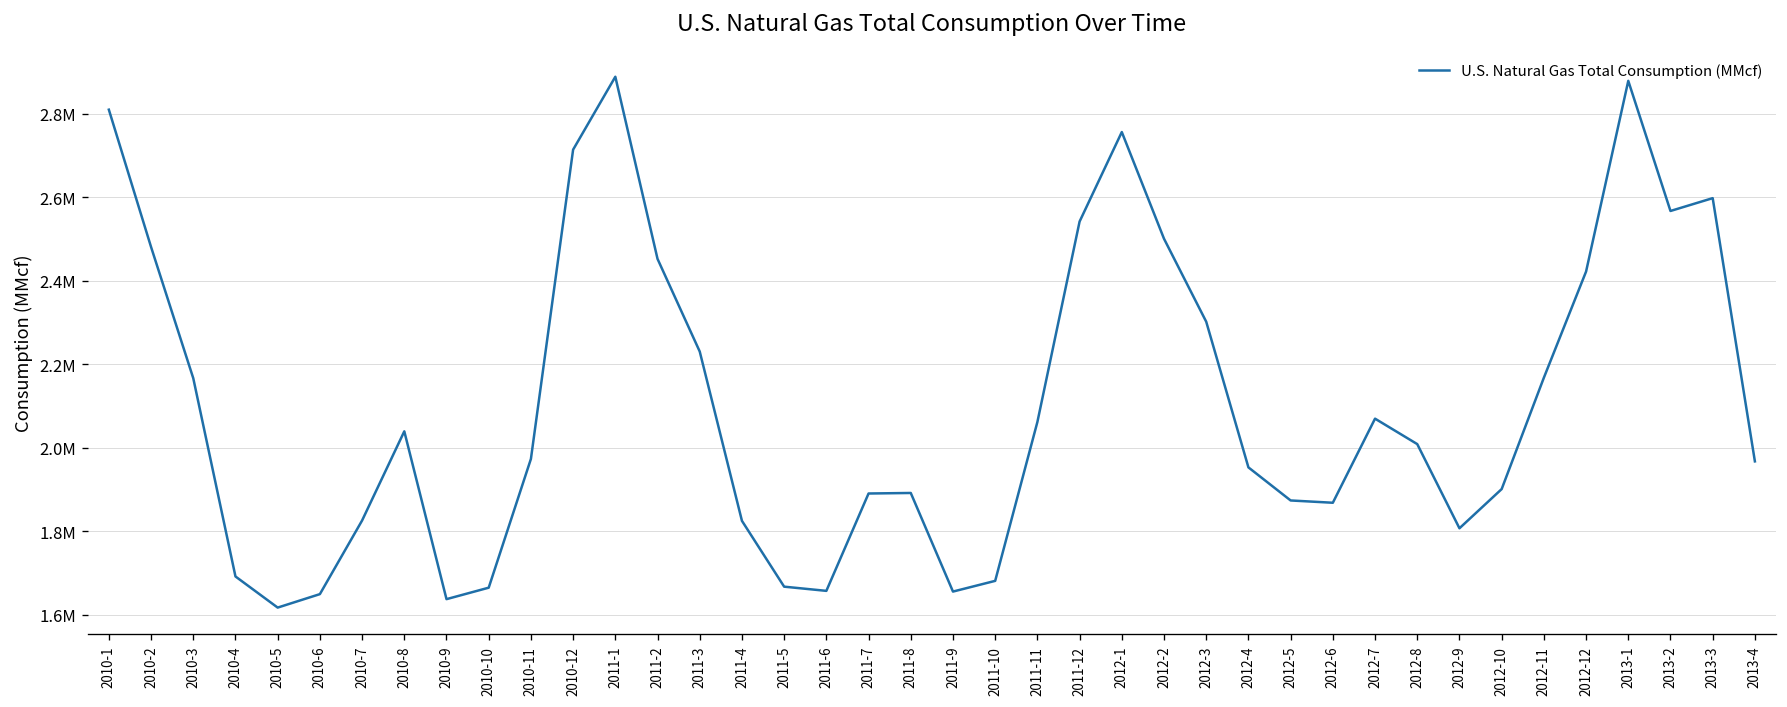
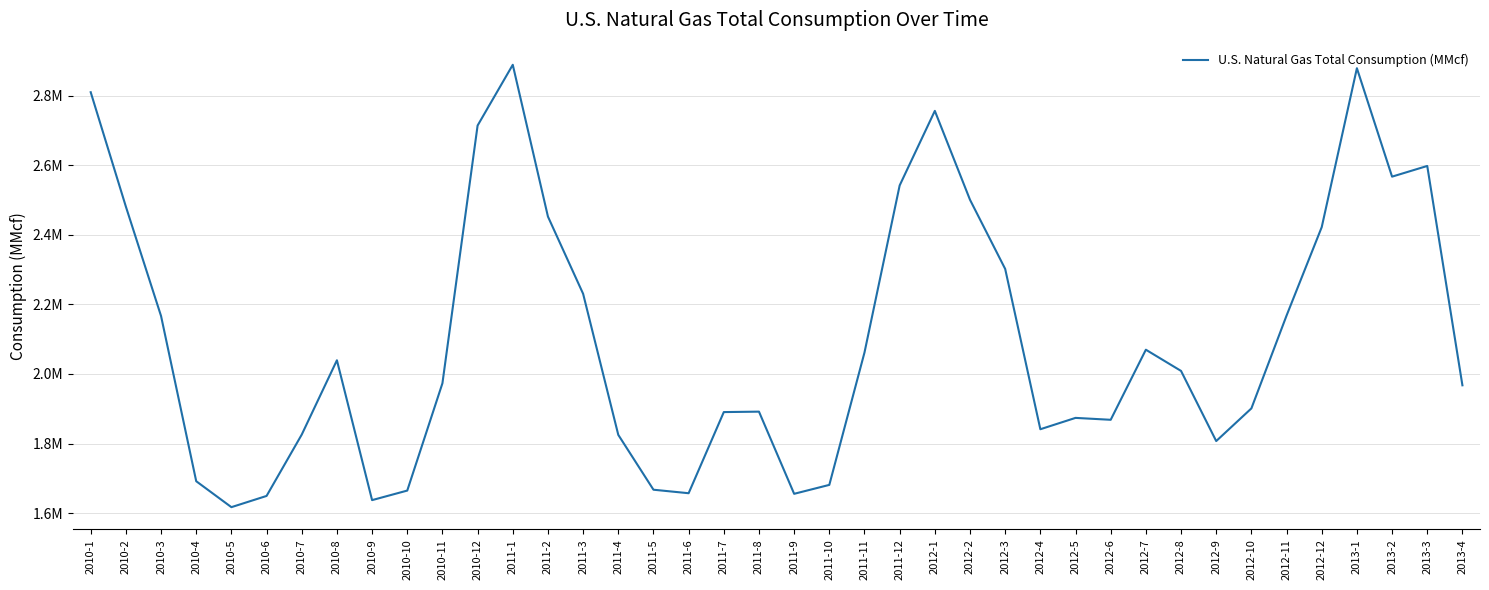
  {
    "2010-1": 2810000,
    "2010-2": 2480000,
    "2010-3": 2170000,
    "2010-4": 1690000,
    "2010-5": 1620000,
    "2010-6": 1650000,
    "2010-7": 1830000,
    "2010-8": 2040000,
    "2010-9": 1640000,
    "2010-10": 1660000,
    "2010-11": 1970000,
    "2010-12": 2710000,
    "2011-1": 2890000,
    "2011-2": 2450000,
    "2011-3": 2230000,
    "2011-4": 1830000,
    "2011-5": 1670000,
    "2011-6": 1660000,
    "2011-7": 1890000,
    "2011-8": 1890000,
    "2011-9": 1660000,
    "2011-10": 1680000,
    "2011-11": 2060000,
    "2011-12": 2540000,
    "2012-1": 2760000,
    "2012-2": 2500000,
    "2012-3": 2300000,
-   "2012-4": 1950000,
+   "2012-4": 1840000,
    "2012-5": 1870000,
    "2012-6": 1870000,
    "2012-7": 2070000,
    "2012-8": 2010000,
    "2012-9": 1810000,
    "2012-10": 1900000,
    "2012-11": 2170000,
    "2012-12": 2420000,
    "2013-1": 2880000,
    "2013-2": 2570000,
    "2013-3": 2600000,
    "2013-4": 1970000
  }
